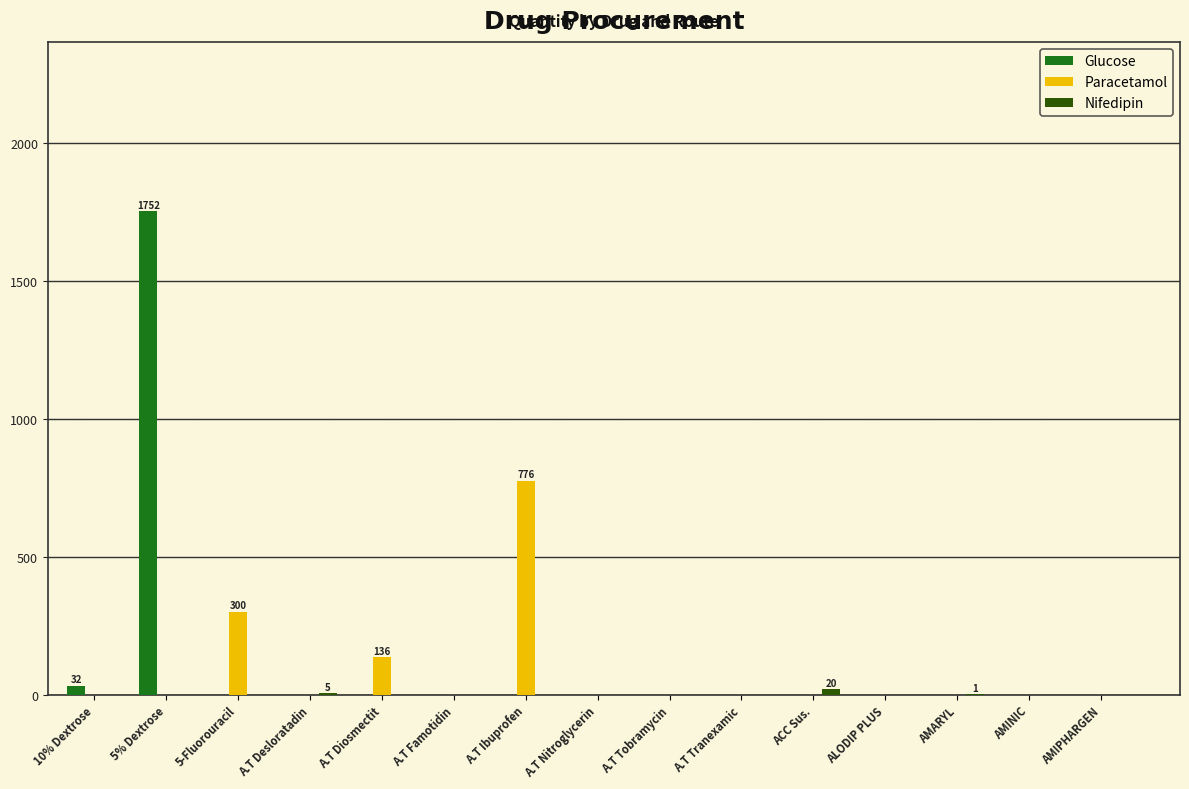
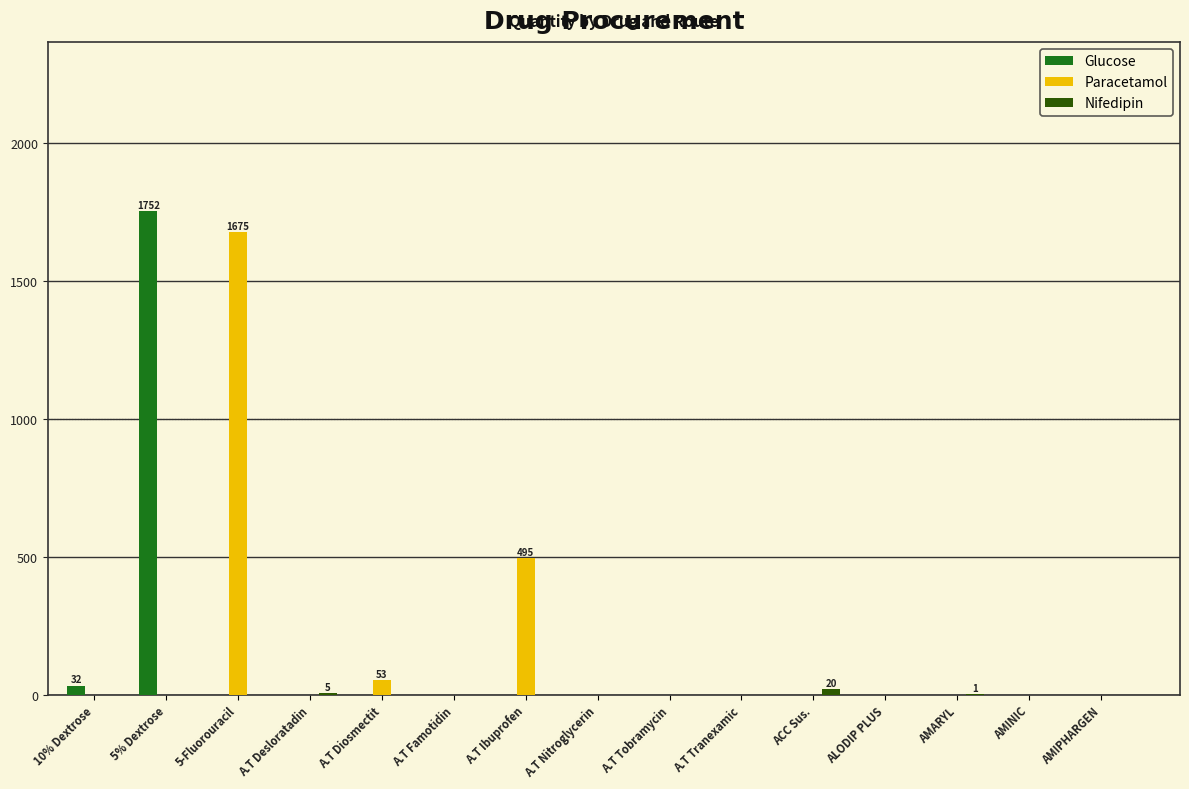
  {
    "Paracetamol": {
-     "5-Fluorouracil": 300,
-     "A.T Diosmectit": 136,
-     "A.T Ibuprofen": 776
+     "5-Fluorouracil": 1675,
+     "A.T Diosmectit": 53,
+     "A.T Ibuprofen": 495
    }
  }
